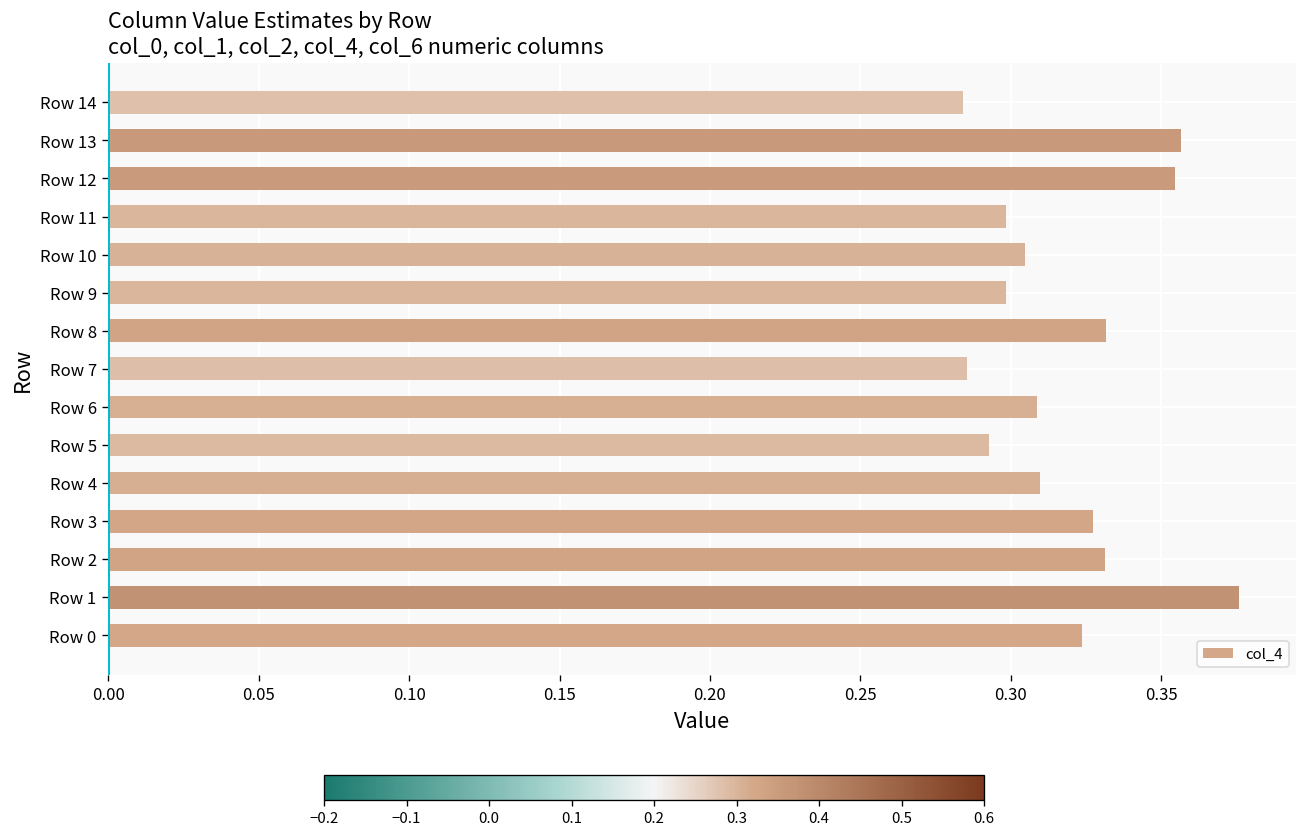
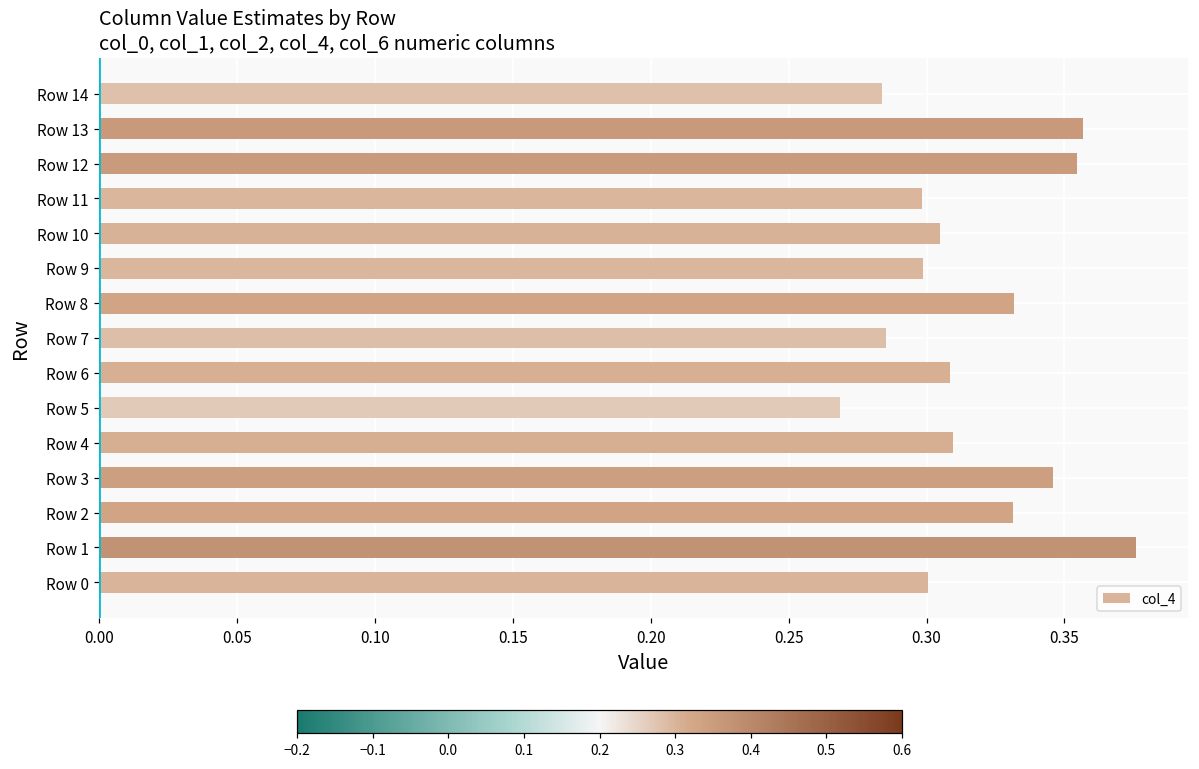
  {
    "Row 14": 0.284,
    "Row 13": 0.357,
    "Row 12": 0.355,
    "Row 11": 0.298,
    "Row 10": 0.305,
    "Row 9": 0.299,
    "Row 8": 0.332,
    "Row 7": 0.285,
    "Row 6": 0.309,
-   "Row 5": 0.293,
+   "Row 5": 0.269,
    "Row 4": 0.310,
-   "Row 3": 0.327,
+   "Row 3": 0.346,
    "Row 2": 0.331,
    "Row 1": 0.376,
-   "Row 0": 0.324
+   "Row 0": 0.300
  }
